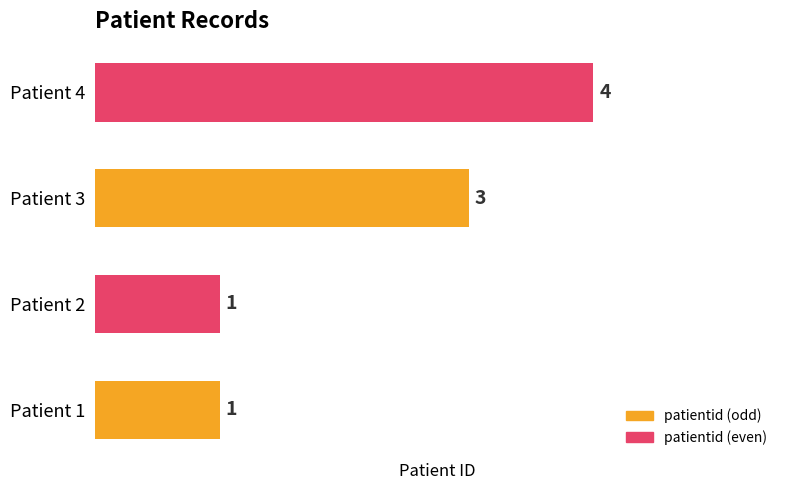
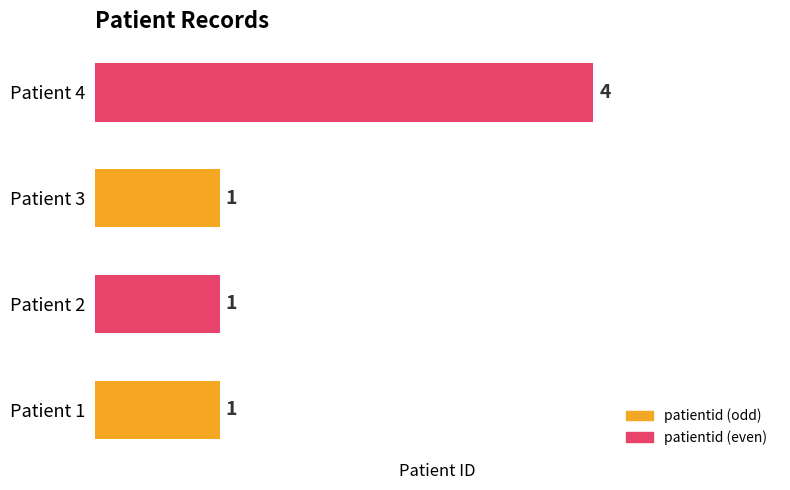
  {
    "Patient 4": 4,
-   "Patient 3": 3,
+   "Patient 3": 1,
    "Patient 2": 1,
    "Patient 1": 1
  }
